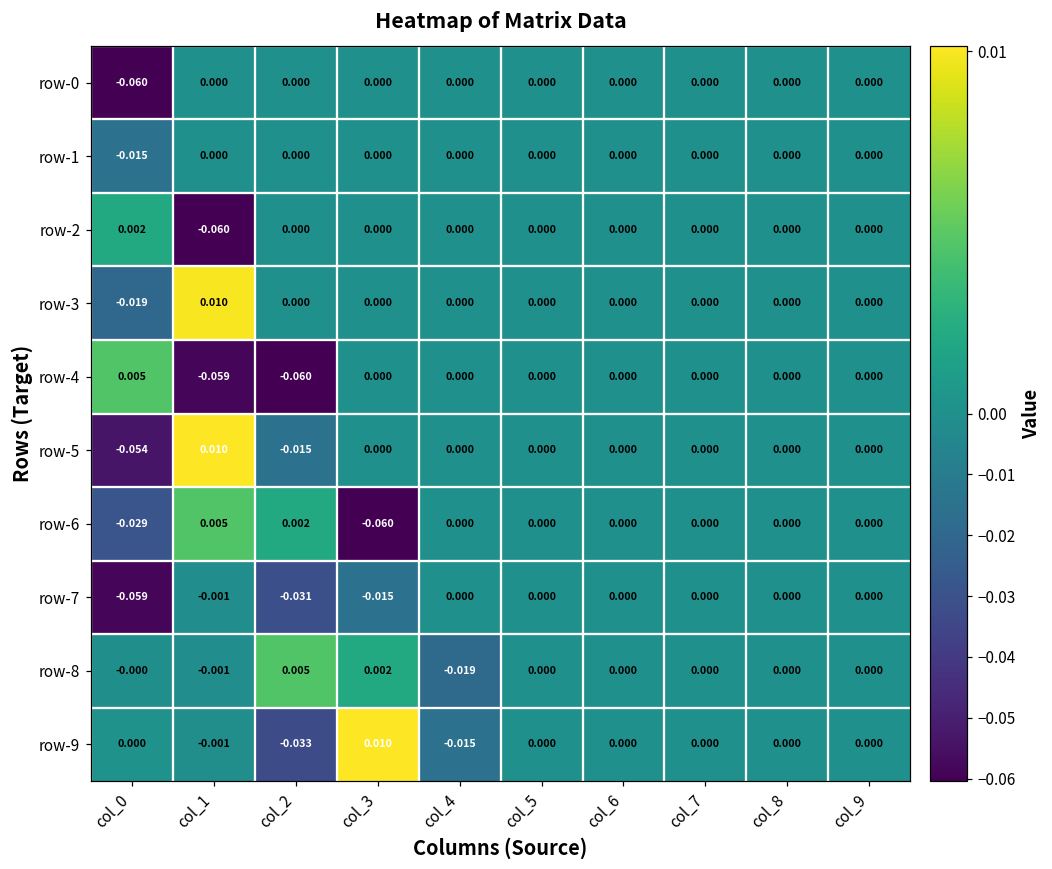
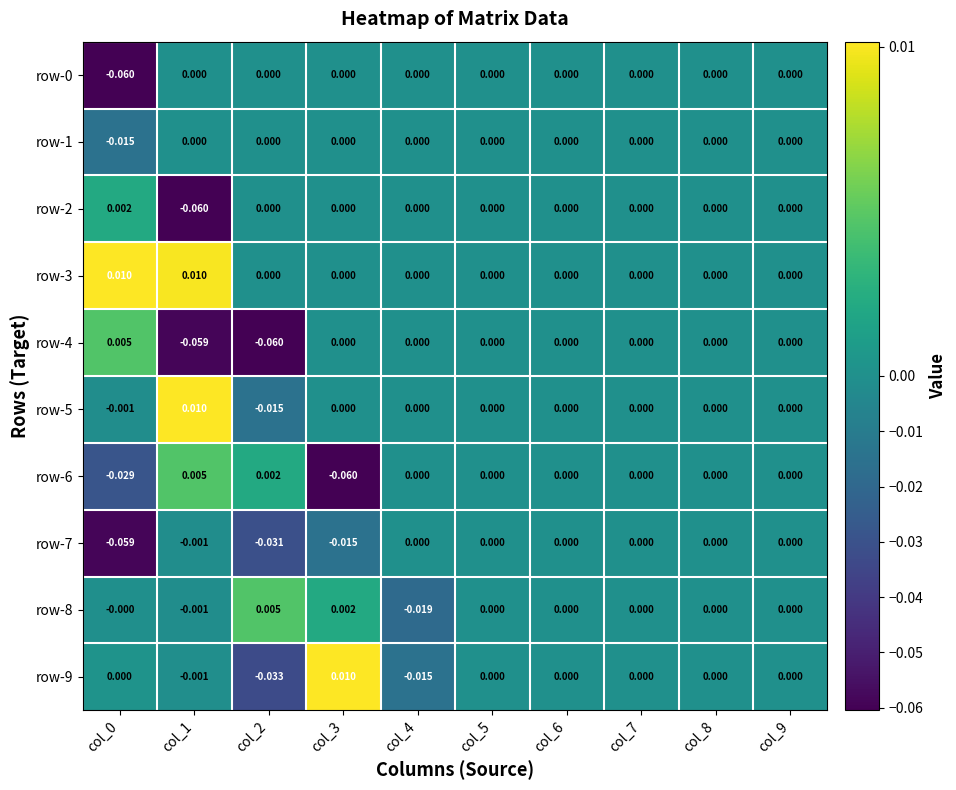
  {
    "row-0": {
      "col_0": -0.060,
      "col_1": 0.000,
      "col_2": 0.000,
      "col_3": 0.000,
      "col_4": 0.000,
      "col_5": 0.000,
      "col_6": 0.000,
      "col_7": 0.000,
      "col_8": 0.000,
      "col_9": 0.000
    },
    "row-1": {
      "col_0": -0.015,
      "col_1": 0.000,
      "col_2": 0.000,
      "col_3": 0.000,
      "col_4": 0.000,
      "col_5": 0.000,
      "col_6": 0.000,
      "col_7": 0.000,
      "col_8": 0.000,
      "col_9": 0.000
    },
    "row-2": {
      "col_0": 0.002,
      "col_1": -0.060,
      "col_2": 0.000,
      "col_3": 0.000,
      "col_4": 0.000,
      "col_5": 0.000,
      "col_6": 0.000,
      "col_7": 0.000,
      "col_8": 0.000,
      "col_9": 0.000
    },
    "row-3": {
-     "col_0": -0.019,
+     "col_0": 0.010,
      "col_1": 0.010,
      "col_2": 0.000,
      "col_3": 0.000,
      "col_4": 0.000,
      "col_5": 0.000,
      "col_6": 0.000,
      "col_7": 0.000,
      "col_8": 0.000,
      "col_9": 0.000
    },
    "row-4": {
      "col_0": 0.005,
      "col_1": -0.059,
      "col_2": -0.060,
      "col_3": 0.000,
      "col_4": 0.000,
      "col_5": 0.000,
      "col_6": 0.000,
      "col_7": 0.000,
      "col_8": 0.000,
      "col_9": 0.000
    },
    "row-5": {
-     "col_0": -0.054,
+     "col_0": -0.001,
      "col_1": 0.010,
      "col_2": -0.015,
      "col_3": 0.000,
      "col_4": 0.000,
      "col_5": 0.000,
      "col_6": 0.000,
      "col_7": 0.000,
      "col_8": 0.000,
      "col_9": 0.000
    },
    "row-6": {
      "col_0": -0.029,
      "col_1": 0.005,
      "col_2": 0.002,
      "col_3": -0.060,
      "col_4": 0.000,
      "col_5": 0.000,
      "col_6": 0.000,
      "col_7": 0.000,
      "col_8": 0.000,
      "col_9": 0.000
    },
    "row-7": {
      "col_0": -0.059,
      "col_1": -0.001,
      "col_2": -0.031,
      "col_3": -0.015,
      "col_4": 0.000,
      "col_5": 0.000,
      "col_6": 0.000,
      "col_7": 0.000,
      "col_8": 0.000,
      "col_9": 0.000
    },
    "row-8": {
      "col_0": -0.000,
      "col_1": -0.001,
      "col_2": 0.005,
      "col_3": 0.002,
      "col_4": -0.019,
      "col_5": 0.000,
      "col_6": 0.000,
      "col_7": 0.000,
      "col_8": 0.000,
      "col_9": 0.000
    },
    "row-9": {
      "col_0": 0.000,
      "col_1": -0.001,
      "col_2": -0.033,
      "col_3": 0.010,
      "col_4": -0.015,
      "col_5": 0.000,
      "col_6": 0.000,
      "col_7": 0.000,
      "col_8": 0.000,
      "col_9": 0.000
    }
  }
